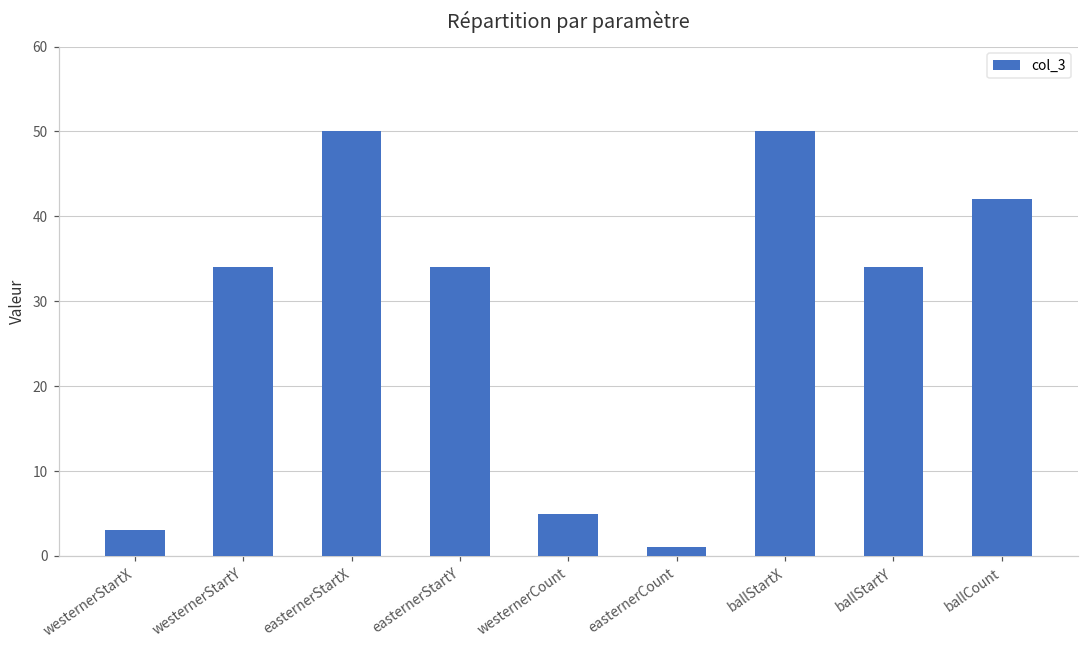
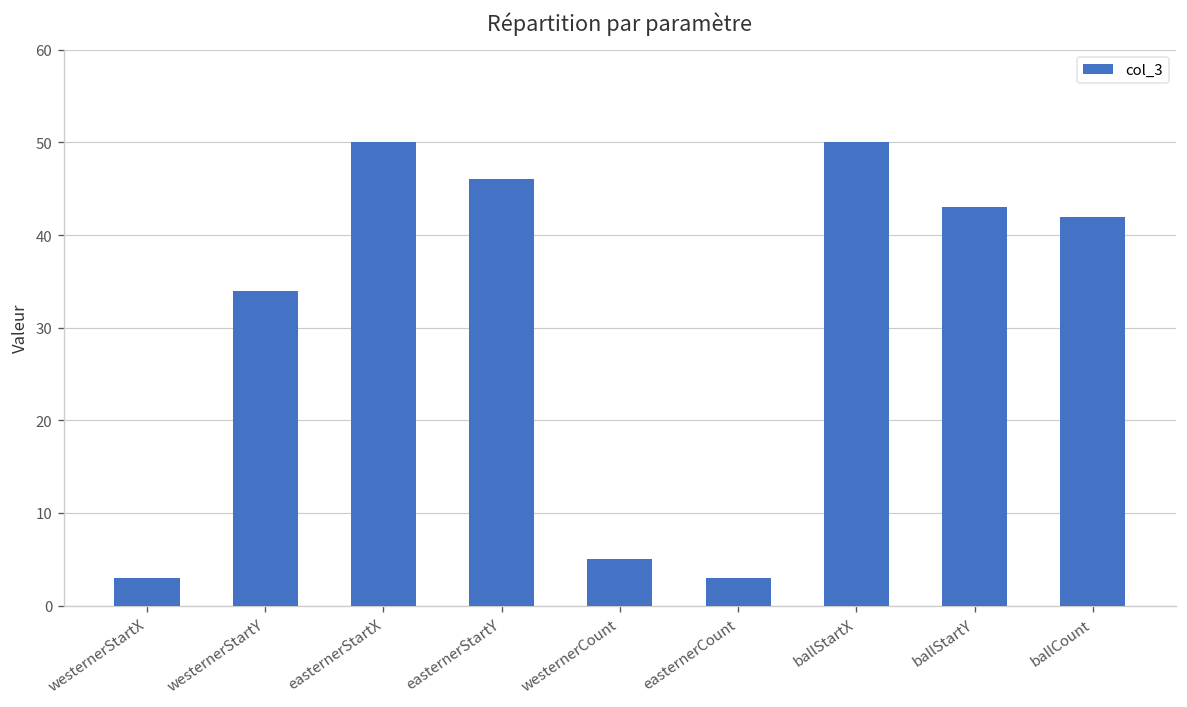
  {
    "westernerStartX": 3,
    "westernerStartY": 34,
    "easternerStartX": 50,
-   "easternerStartY": 34,
+   "easternerStartY": 46,
    "westernerCount": 5,
-   "easternerCount": 1,
+   "easternerCount": 3,
    "ballStartX": 50,
-   "ballStartY": 34,
+   "ballStartY": 43,
    "ballCount": 42
  }
